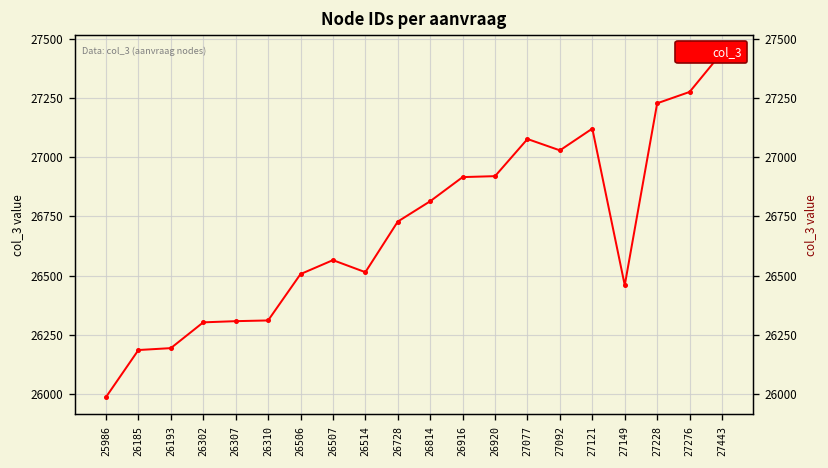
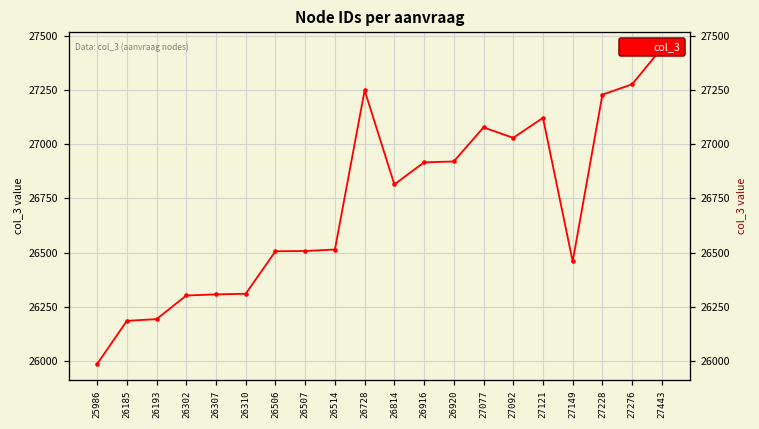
  {
    "25986": 25990,
    "26185": 26190,
    "26193": 26190,
    "26302": 26300,
    "26307": 26310,
    "26310": 26310,
    "26506": 26510,
-   "26507": 26570,
+   "26507": 26510,
    "26514": 26510,
-   "26728": 26730,
+   "26728": 27250,
    "26814": 26810,
    "26916": 26920,
    "26920": 26920,
    "27077": 27080,
    "27092": 27030,
    "27121": 27120,
    "27149": 26460,
    "27228": 27230,
    "27276": 27280
  }
